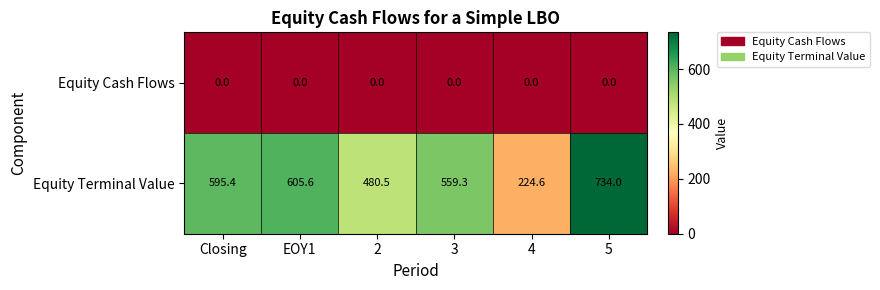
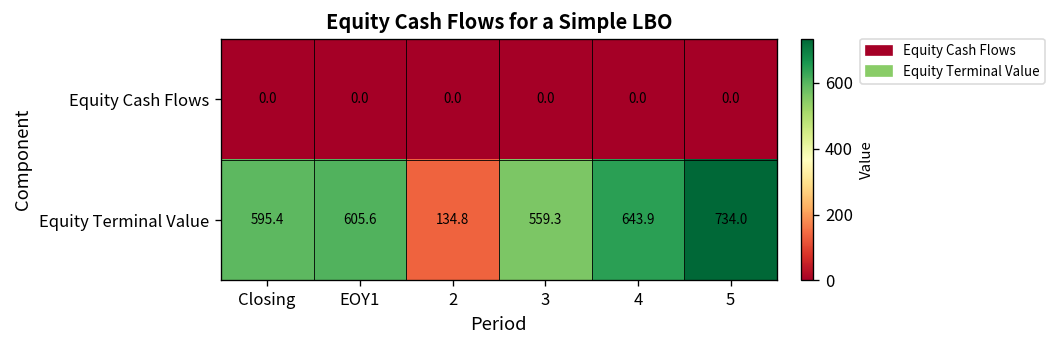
  {
    "Equity Cash Flows": {
      "Closing": 0.0,
      "EOY1": 0.0,
      "2": 0.0,
      "3": 0.0,
      "4": 0.0,
      "5": 0.0
    },
    "Equity Terminal Value": {
      "Closing": 595.4,
      "EOY1": 605.6,
-     "2": 480.5,
+     "2": 134.8,
      "3": 559.3,
-     "4": 224.6,
+     "4": 643.9,
      "5": 734.0
    }
  }
